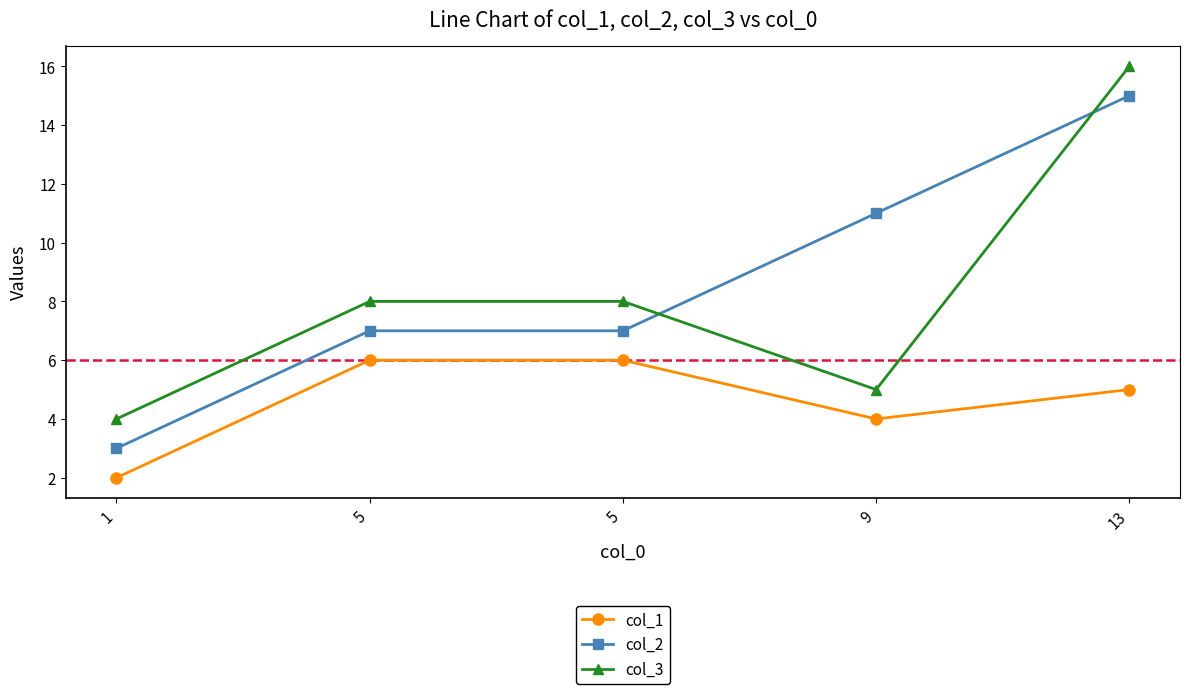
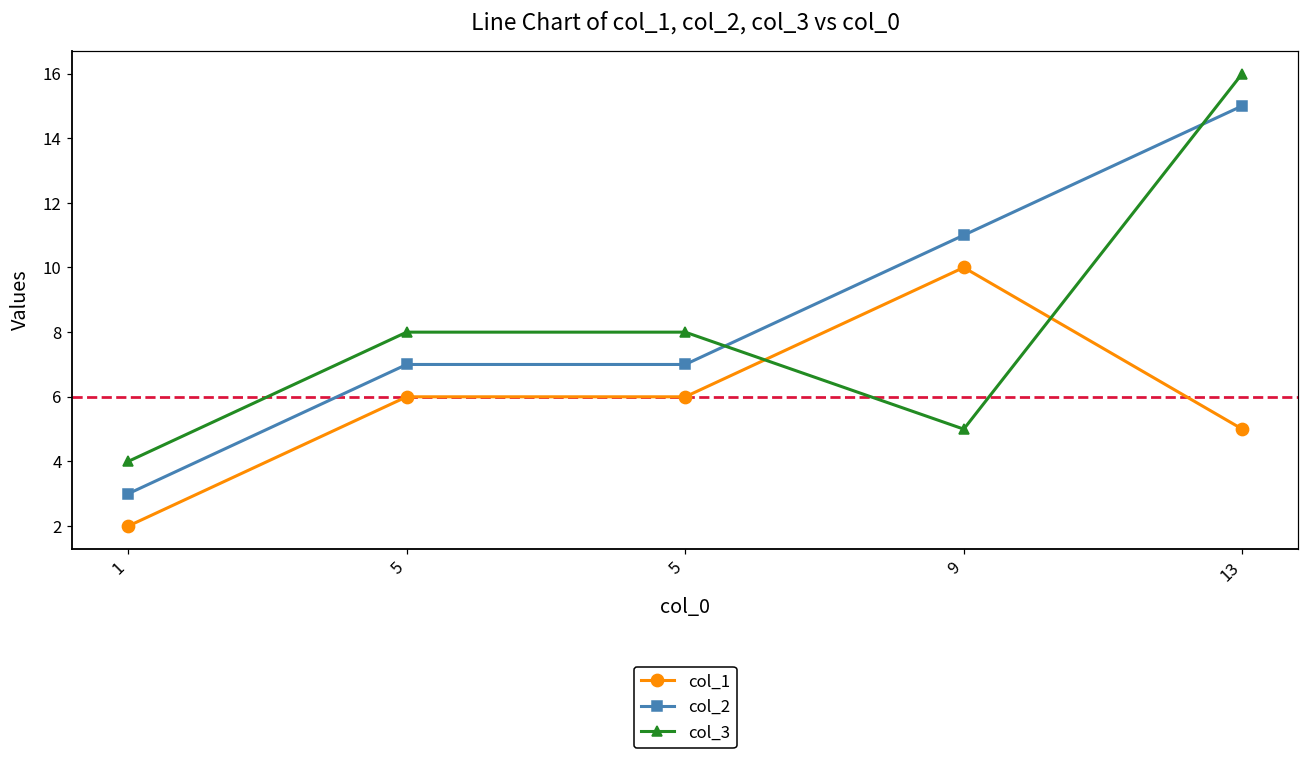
  {
    "col_1": {
      "1": 2,
-     "9": 4,
+     "9": 10,
      "13": 5
    },
    "col_2": {
      "1": 3,
      "9": 11,
      "13": 15
    },
    "col_3": {
      "1": 4,
      "9": 5,
      "13": 16
    }
  }
